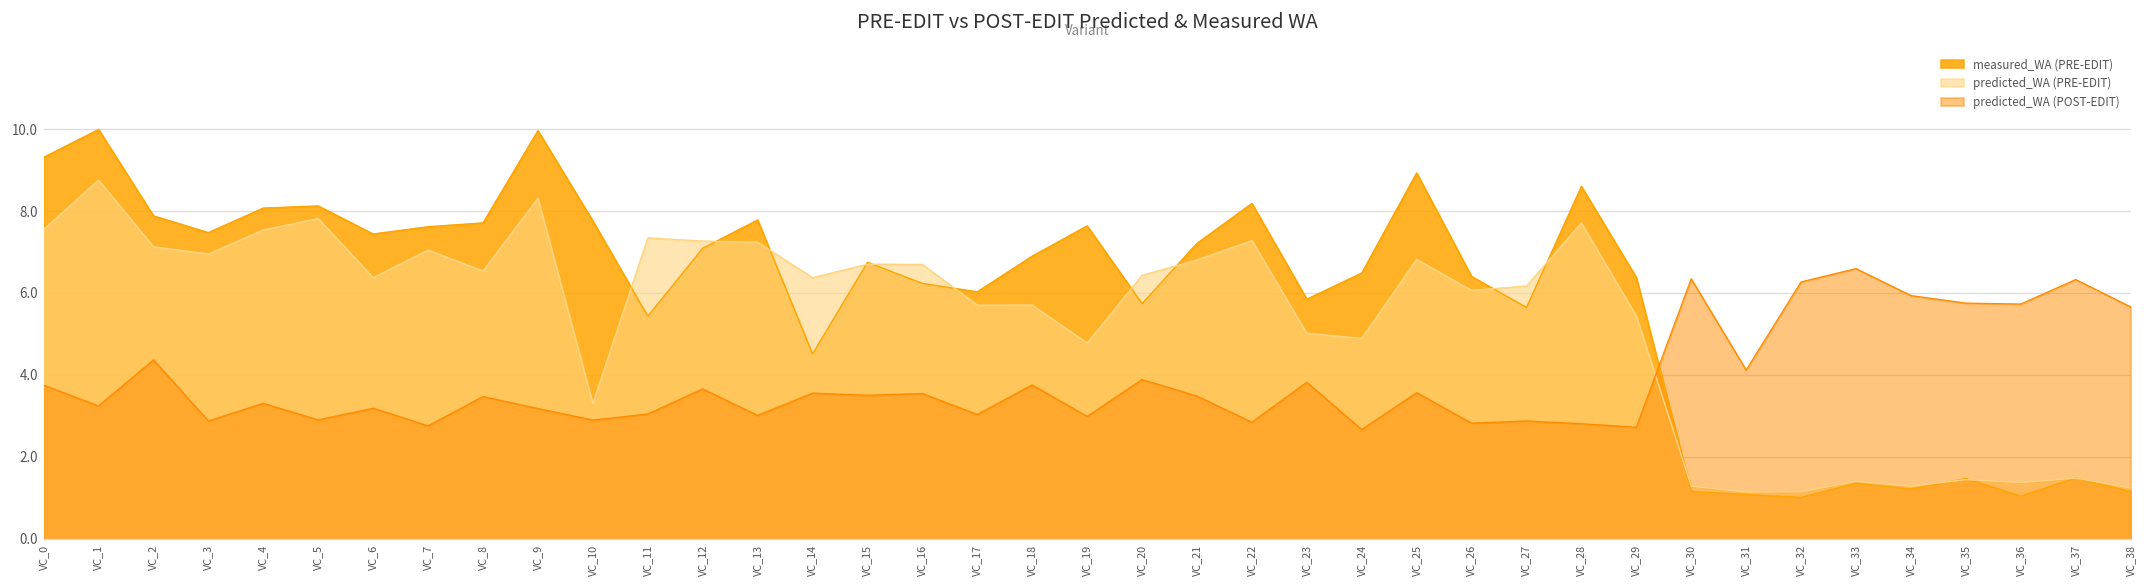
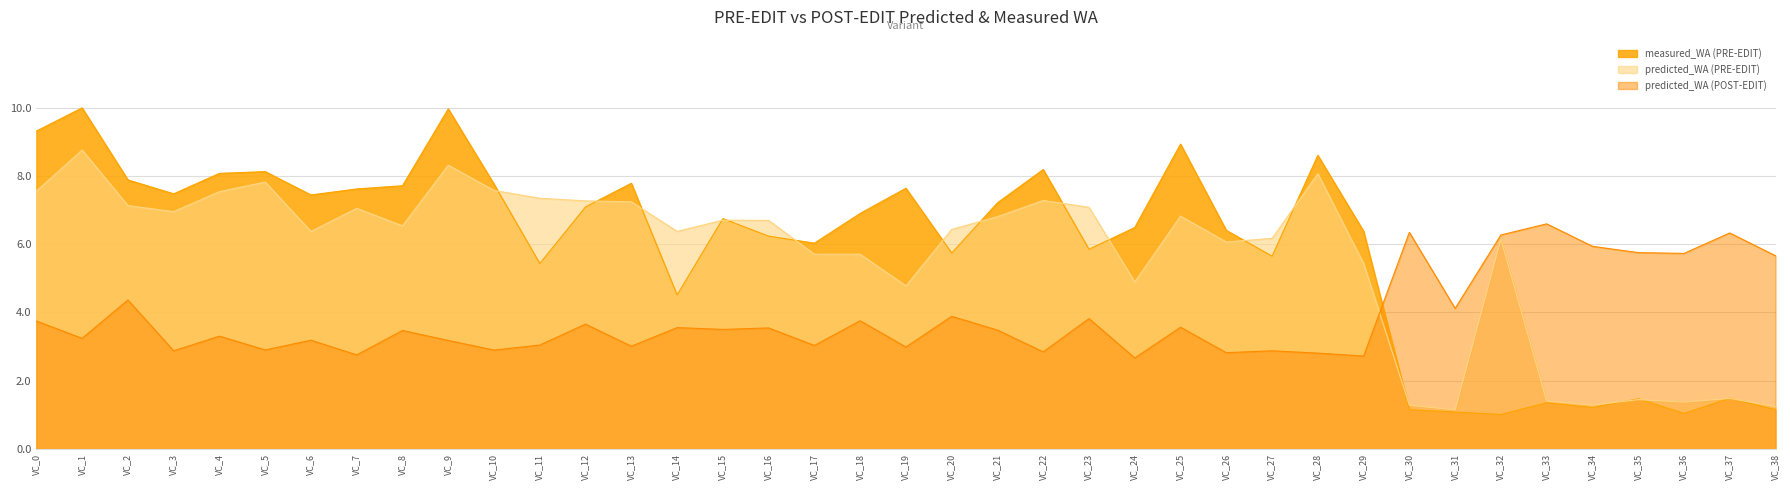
  {
    "predicted_WA (PRE-EDIT)": {
      "VC_0": 7.6,
      "VC_1": 8.8,
      "VC_2": 7.1,
      "VC_3": 7.0,
      "VC_4": 7.5,
      "VC_5": 7.8,
      "VC_6": 6.4,
      "VC_7": 7.0,
      "VC_8": 6.5,
      "VC_9": 8.3,
-     "VC_10": 3.3,
+     "VC_10": 7.6,
      "VC_11": 7.3,
      "VC_12": 7.3,
      "VC_13": 7.2,
      "VC_14": 6.4,
      "VC_16": 6.7,
      "VC_17": 5.7,
      "VC_18": 5.7,
      "VC_19": 4.8,
      "VC_20": 6.4,
      "VC_21": 6.8,
      "VC_22": 7.3,
-     "VC_23": 5.0,
+     "VC_23": 7.1,
      "VC_24": 4.9,
      "VC_25": 6.8,
      "VC_26": 6.1,
      "VC_27": 6.2,
-     "VC_28": 7.7,
+     "VC_28": 8.1,
      "VC_29": 5.4,
      "VC_30": 1.3,
-     "VC_32": 1.1,
+     "VC_32": 6.1,
      "VC_36": 1.4,
      "VC_38": 1.2
    }
  }
